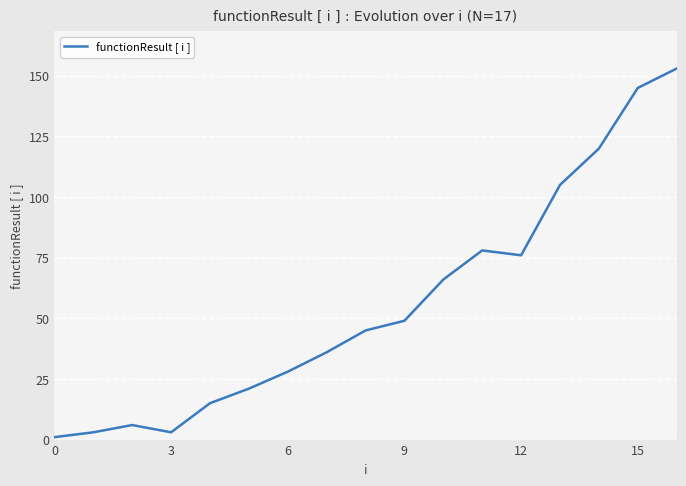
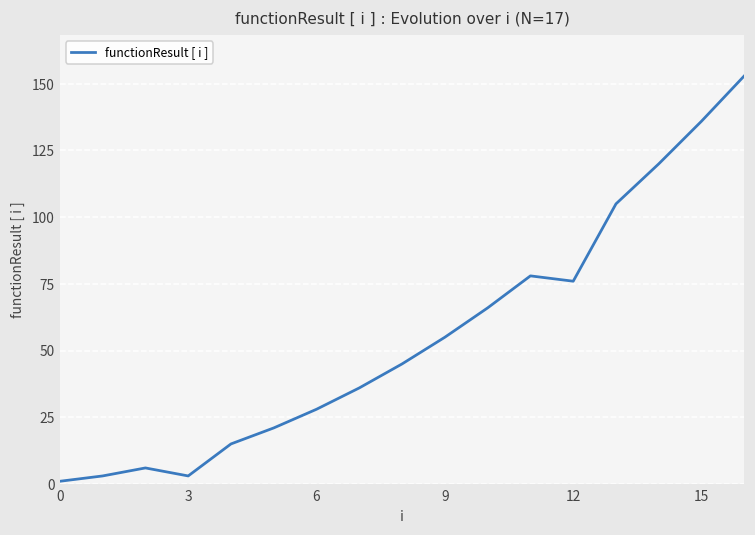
  {
    "0": 1,
    "3": 3,
    "6": 28,
-   "9": 49,
+   "9": 55,
    "12": 76,
-   "15": 145
+   "15": 136
  }
